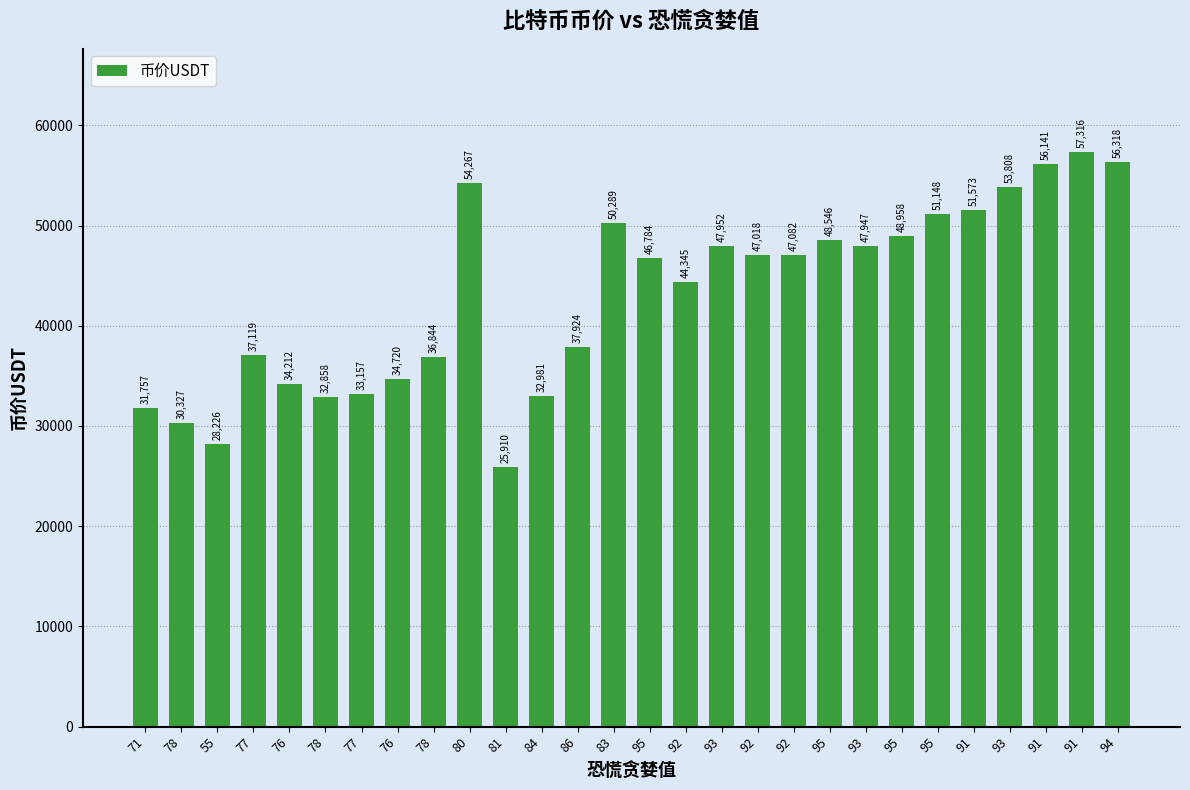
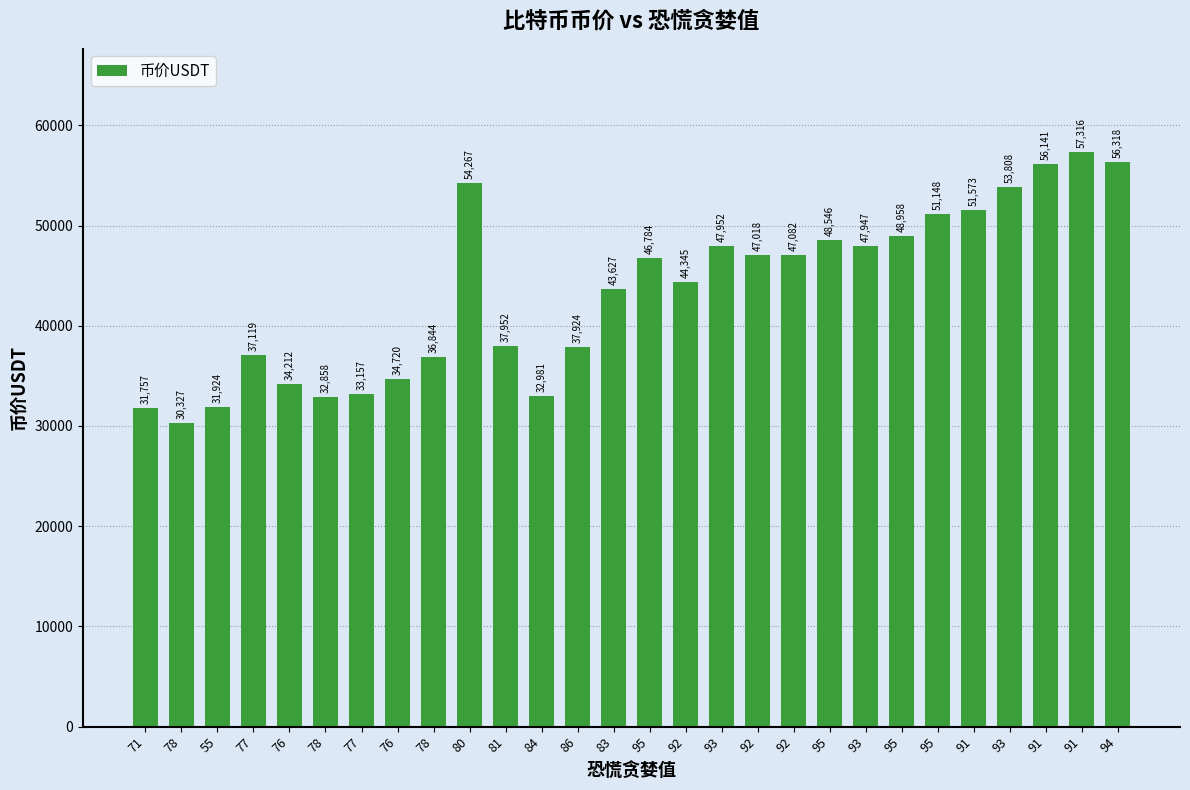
  {
    "71": "31,757",
-   "55": "28,226",
+   "55": "31,924",
    "80": "54,267",
-   "81": "25,910",
+   "81": "37,952",
    "84": "32,981",
    "86": "37,924",
-   "83": "50,289",
+   "83": "43,627",
    "94": "56,318"
  }
